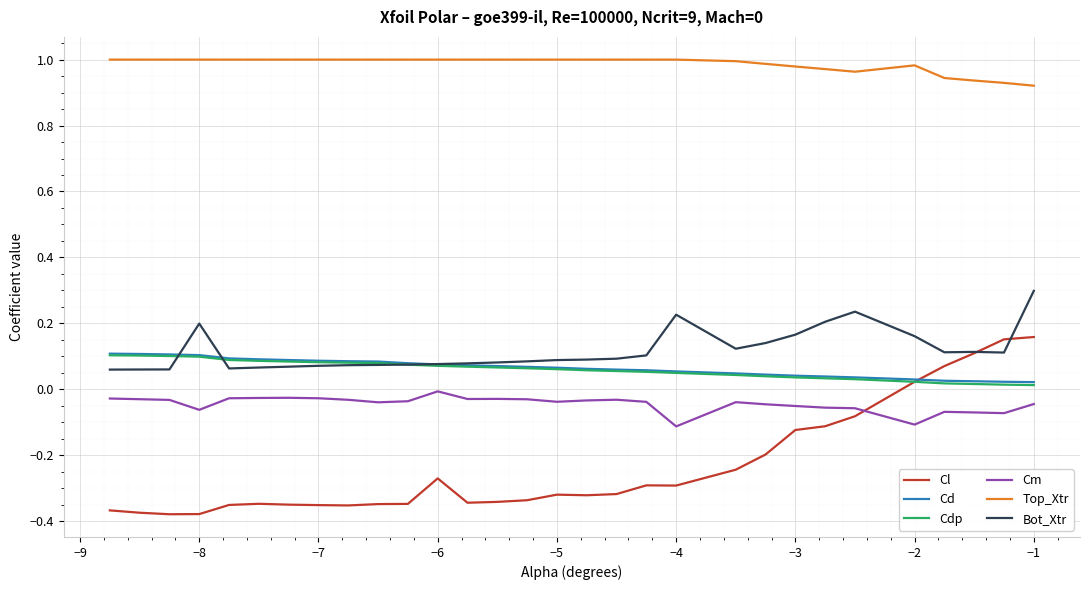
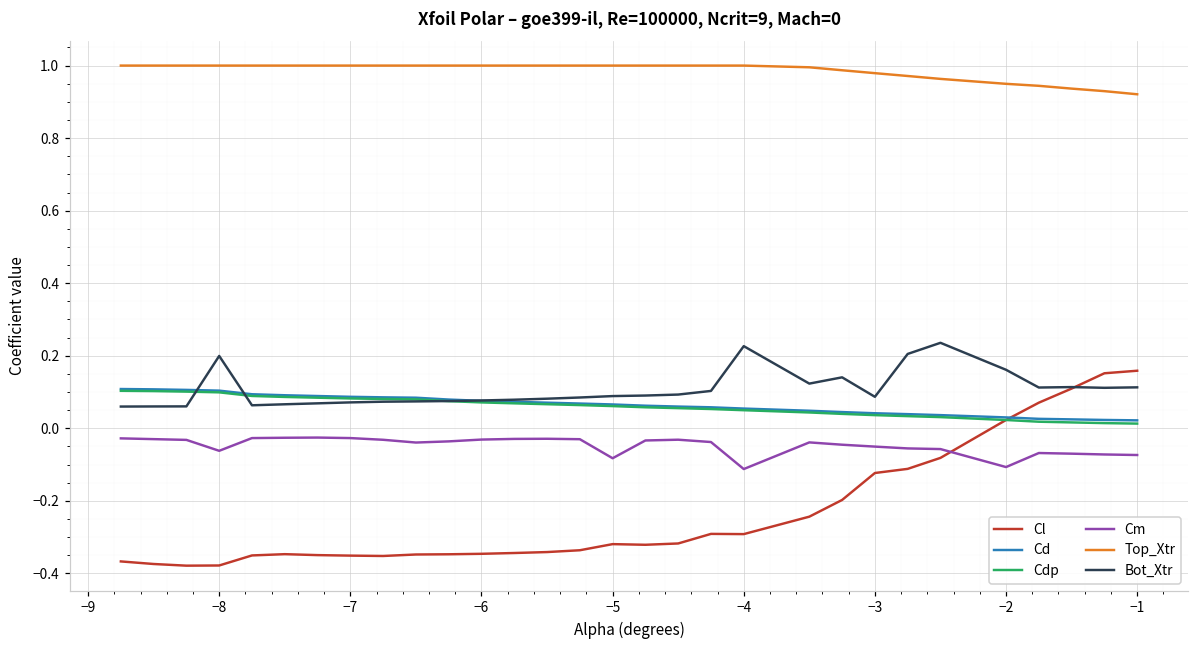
  {
    "Cl": {
      "−8": -0.38,
      "−7": -0.35,
-     "−6": -0.27,
+     "−6": -0.35,
      "−5": -0.32,
      "−4": -0.29,
      "−3": -0.12,
      "−1": 0.16
    },
    "Cd": {
      "−1": 0.02
    },
    "Cdp": {
      "−1": 0.01
    },
    "Cm": {
      "−8": -0.06,
      "−7": -0.03,
-     "−6": -0.01,
-     "−5": -0.04,
+     "−6": -0.03,
+     "−5": -0.08,
      "−4": -0.11,
      "−3": -0.05,
      "−2": -0.11,
-     "−1": -0.04
+     "−1": -0.07
    },
    "Top_Xtr": {
      "−8": 1.00,
      "−7": 1.00,
      "−6": 1.00,
      "−5": 1.00,
      "−4": 1.00,
      "−3": 0.98,
-     "−2": 0.98,
+     "−2": 0.95,
      "−1": 0.92
    },
    "Bot_Xtr": {
      "−8": 0.20,
      "−7": 0.07,
      "−5": 0.09,
      "−4": 0.23,
-     "−3": 0.17,
+     "−3": 0.09,
      "−2": 0.16,
-     "−1": 0.30
+     "−1": 0.11
    }
  }
